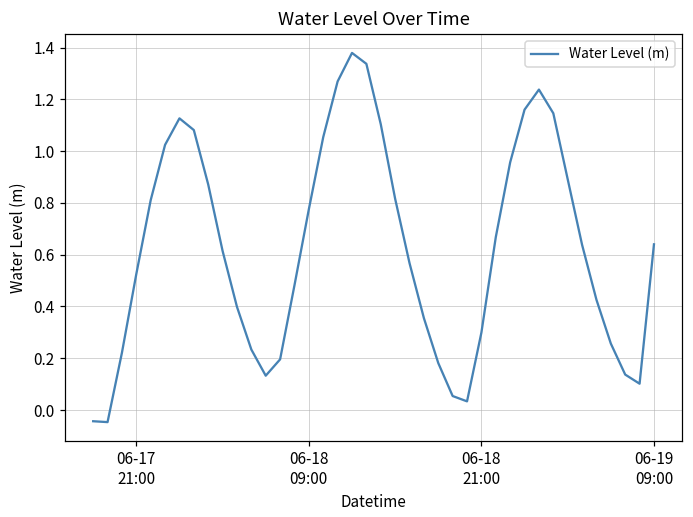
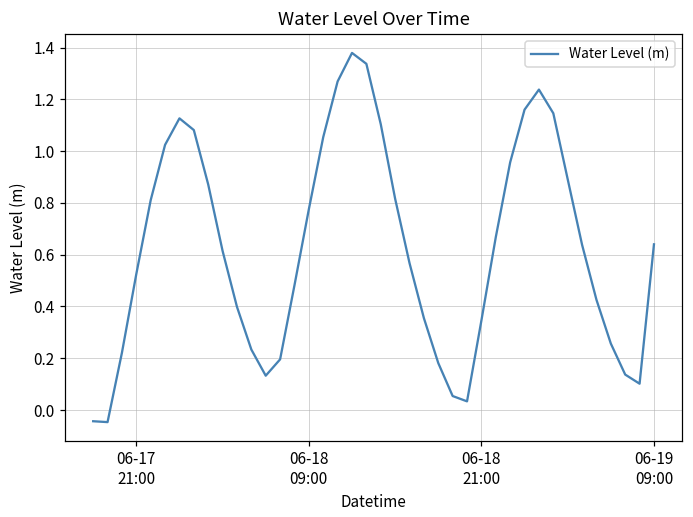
  {
    "06-17 21:00": 0.53,
    "06-18 09:00": 0.78,
-   "06-18 21:00": 0.30,
+   "06-18 21:00": 0.35,
    "06-19 09:00": 0.64
  }
